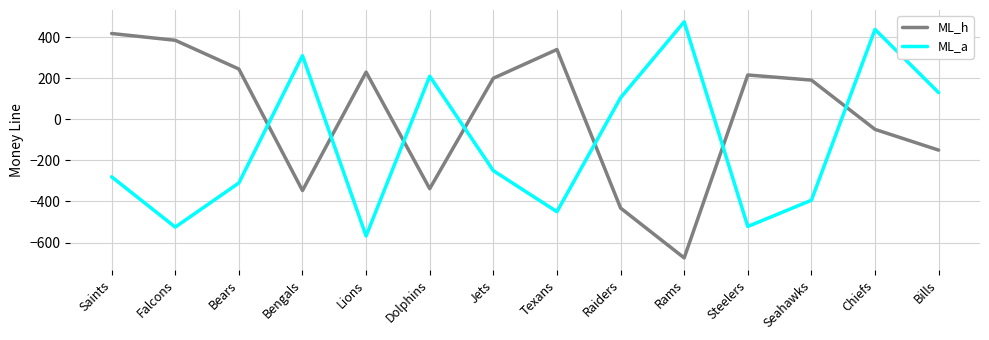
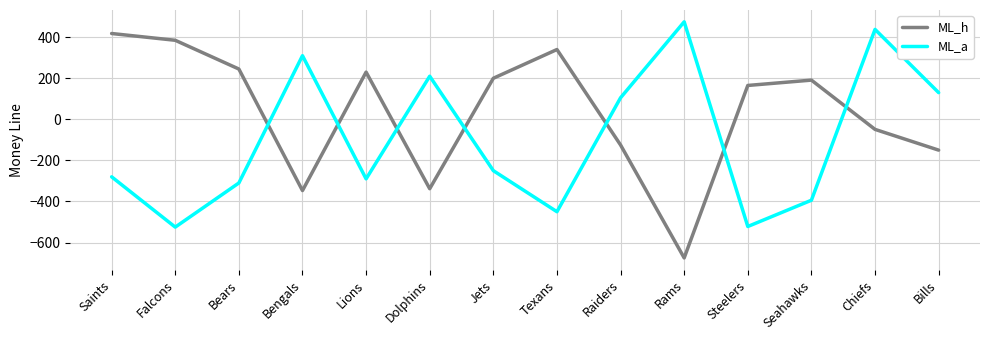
  {
    "ML_h": {
      "Saints": 420,
      "Falcons": 390,
      "Bears": 250,
      "Bengals": -350,
      "Lions": 230,
      "Dolphins": -340,
      "Jets": 200,
      "Texans": 340,
-     "Raiders": -430,
+     "Raiders": -130,
      "Rams": -680,
-     "Steelers": 220,
+     "Steelers": 170,
      "Seahawks": 190,
      "Chiefs": -50,
      "Bills": -150
    },
    "ML_a": {
      "Saints": -280,
      "Falcons": -530,
      "Bears": -310,
      "Bengals": 310,
-     "Lions": -570,
+     "Lions": -290,
      "Dolphins": 210,
      "Jets": -250,
      "Texans": -450,
      "Raiders": 110,
      "Rams": 480,
      "Steelers": -520,
      "Seahawks": -390,
      "Chiefs": 440,
      "Bills": 130
    }
  }
